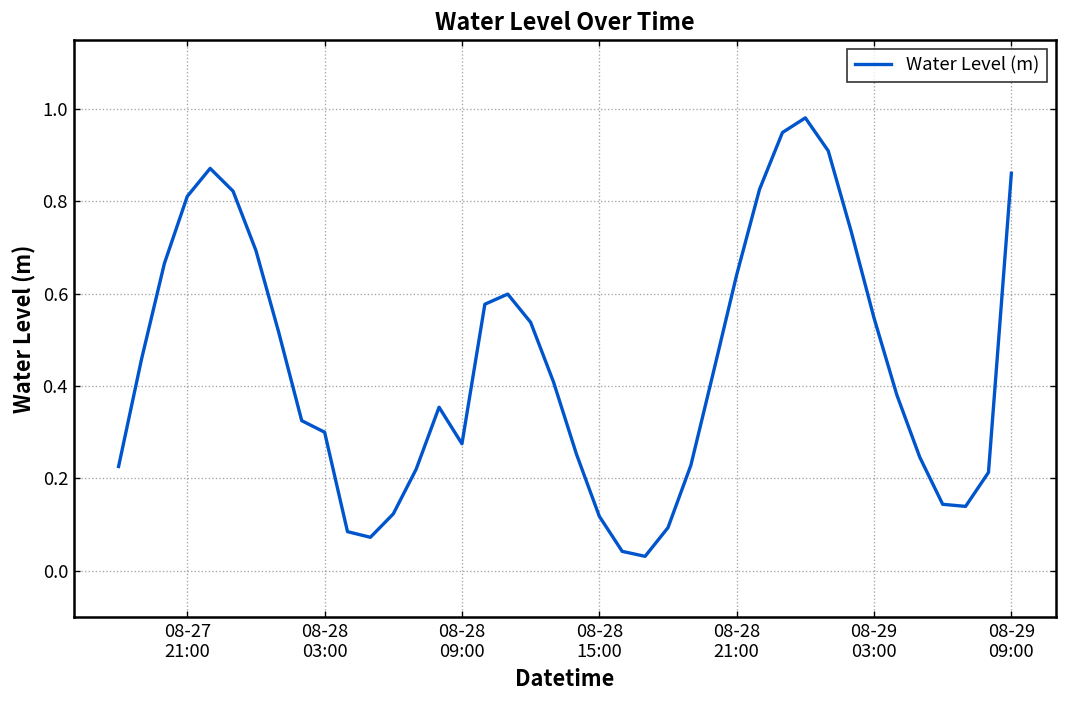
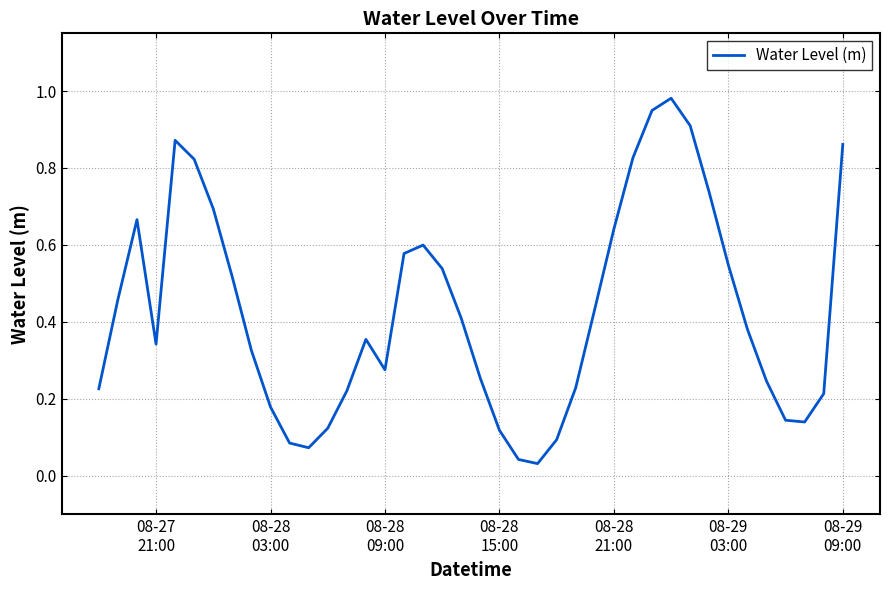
  {
-   "08-27 21:00": 0.81,
-   "08-28 03:00": 0.30,
+   "08-27 21:00": 0.34,
+   "08-28 03:00": 0.18,
    "08-28 09:00": 0.27,
    "08-28 15:00": 0.12,
    "08-28 21:00": 0.64,
    "08-29 03:00": 0.55,
    "08-29 09:00": 0.86
  }
